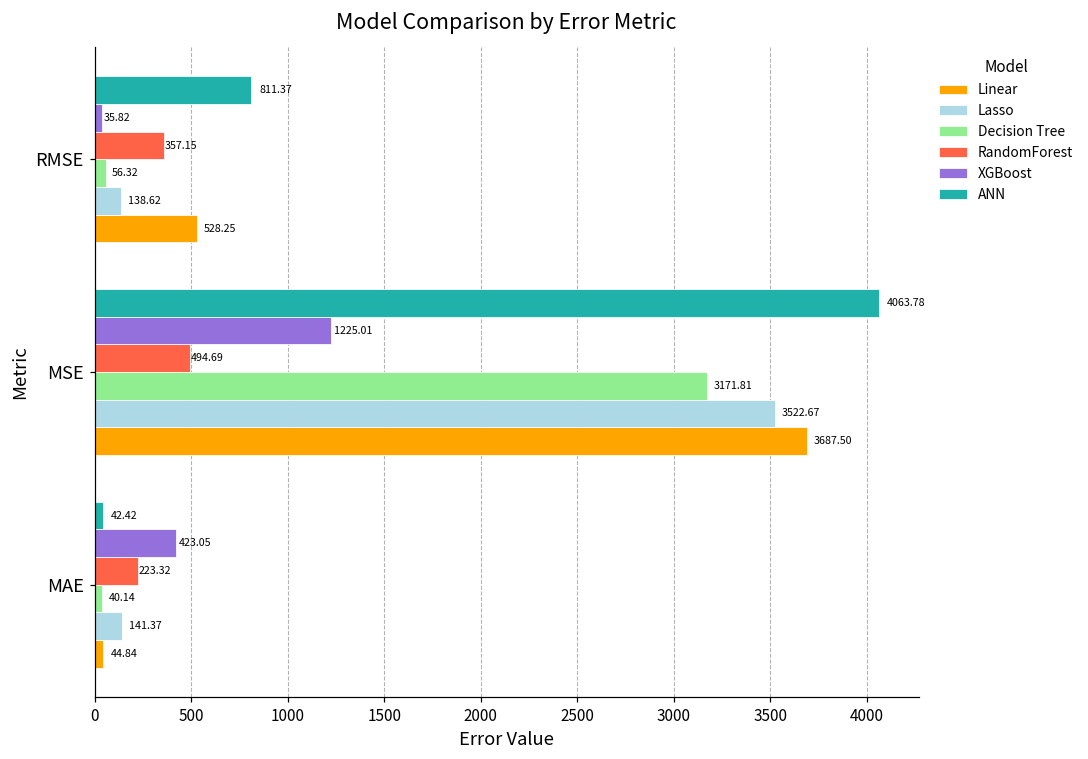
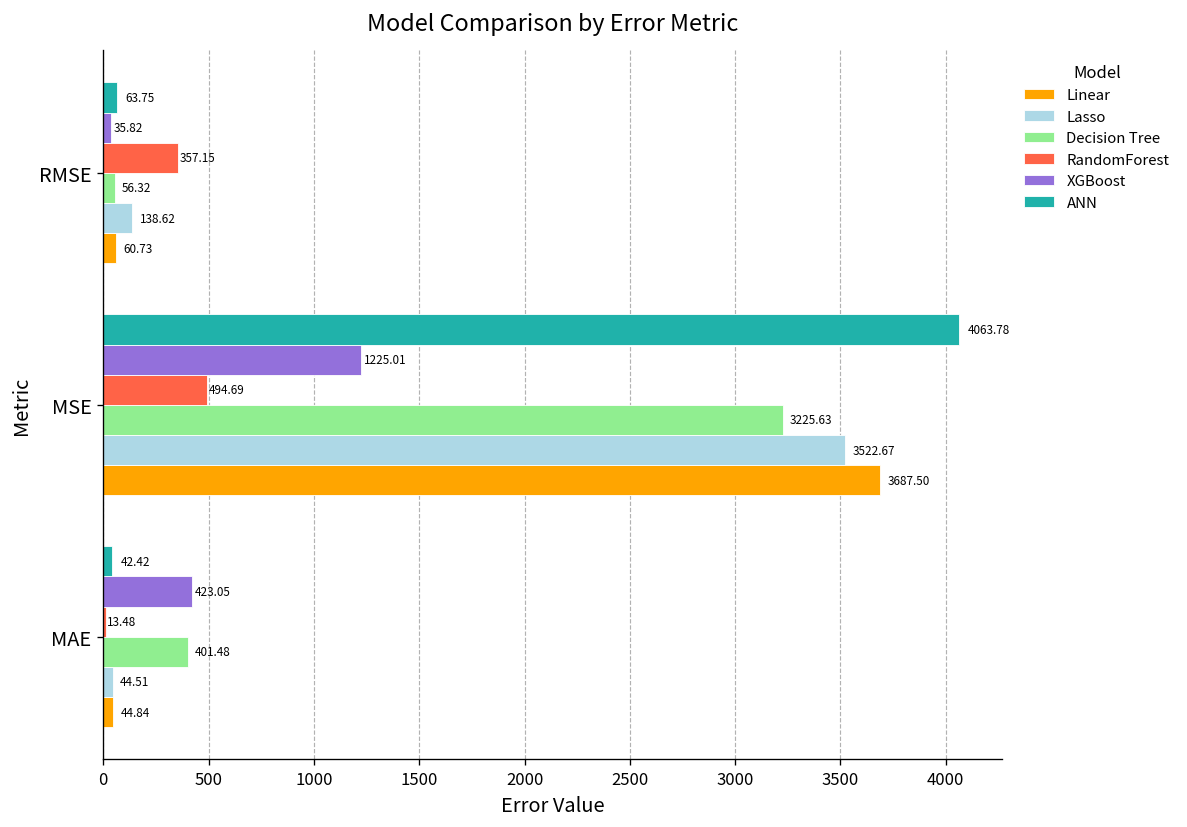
  {
    "Linear": {
-     "RMSE": 528.25,
+     "RMSE": 60.73,
      "MSE": 3687.50,
      "MAE": 44.84
    },
    "Lasso": {
      "RMSE": 138.62,
      "MSE": 3522.67,
-     "MAE": 141.37
+     "MAE": 44.51
    },
    "Decision Tree": {
      "RMSE": 56.32,
-     "MSE": 3171.81,
-     "MAE": 40.14
+     "MSE": 3225.63,
+     "MAE": 401.48
    },
    "RandomForest": {
      "RMSE": 357.15,
      "MSE": 494.69,
-     "MAE": 223.32
+     "MAE": 13.48
    },
    "XGBoost": {
      "RMSE": 35.82,
      "MSE": 1225.01,
      "MAE": 423.05
    },
    "ANN": {
-     "RMSE": 811.37,
+     "RMSE": 63.75,
      "MSE": 4063.78,
      "MAE": 42.42
    }
  }
